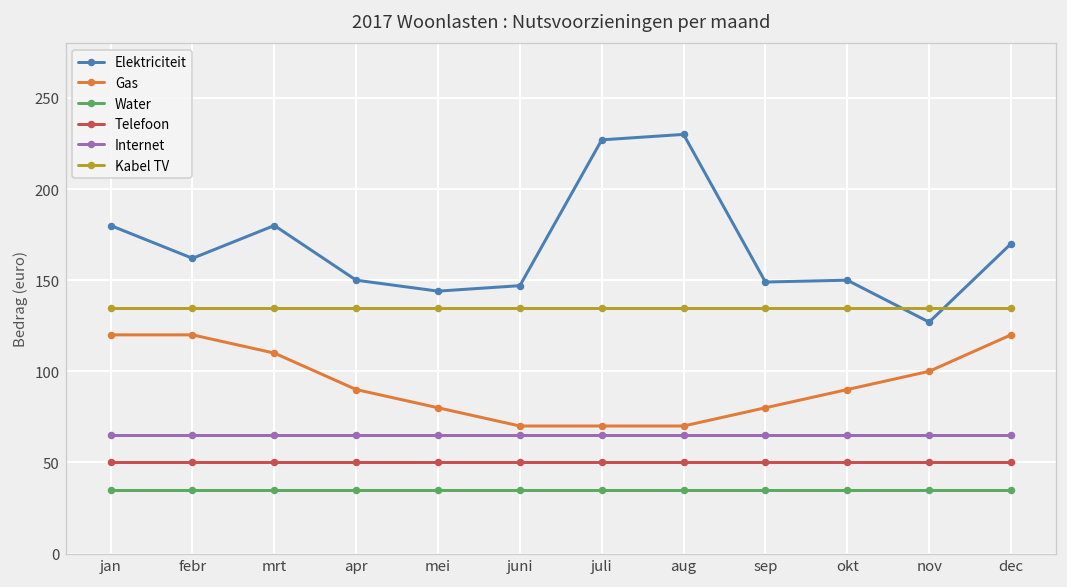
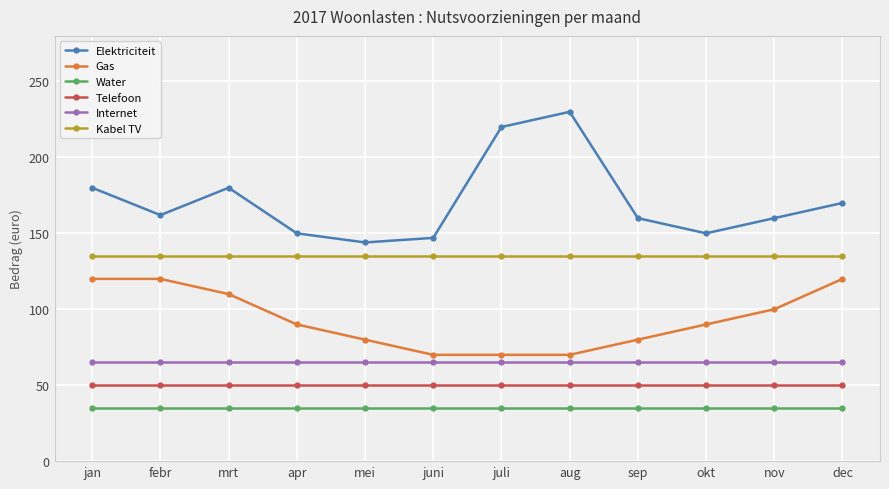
  {
    "Elektriciteit": {
      "jan": 180,
      "febr": 162,
      "mrt": 180,
      "apr": 150,
      "mei": 144,
      "juni": 147,
-     "juli": 227,
+     "juli": 220,
      "aug": 230,
-     "sep": 149,
+     "sep": 160,
      "okt": 150,
-     "nov": 127,
+     "nov": 160,
      "dec": 170
    },
    "Water": {
      "jan": 35,
      "febr": 35,
      "mrt": 35,
      "apr": 35,
      "mei": 35,
      "juni": 35,
      "juli": 35,
      "aug": 35,
      "sep": 35,
      "okt": 35,
      "nov": 35,
      "dec": 35
    },
    "Internet": {
      "jan": 65,
      "febr": 65,
      "mrt": 65,
      "apr": 65,
      "mei": 65,
      "juni": 65,
      "juli": 65,
      "aug": 65,
      "sep": 65,
      "okt": 65,
      "nov": 65,
      "dec": 65
    }
  }
